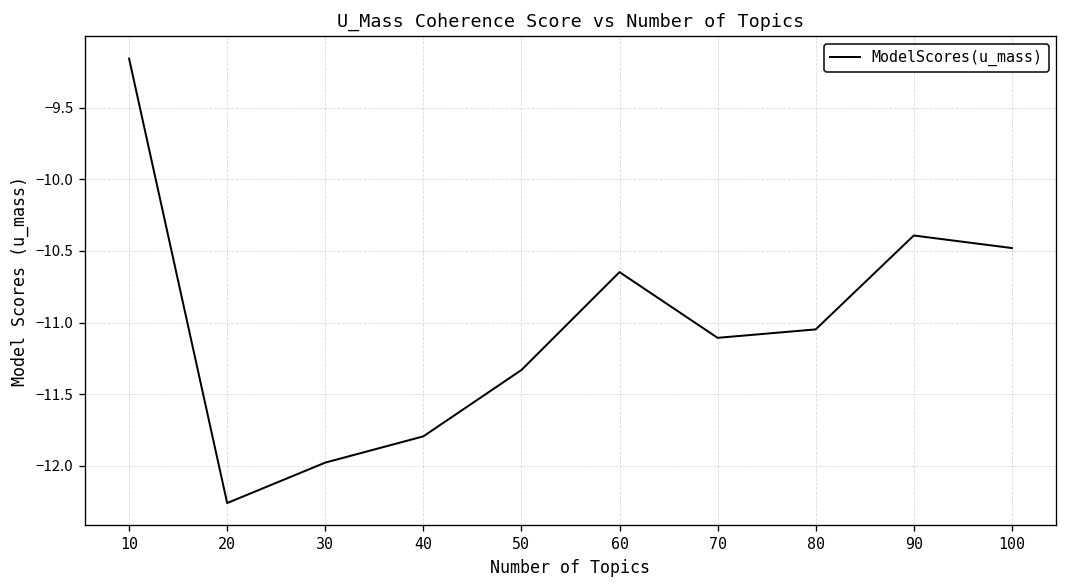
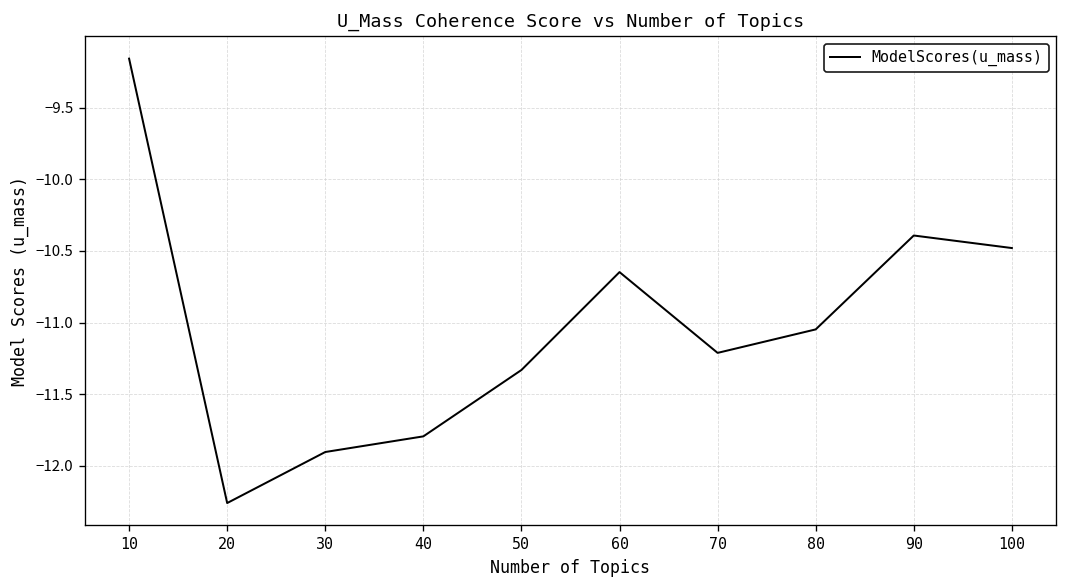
  {
    "10": -9.16,
    "20": -12.26,
-   "30": -11.98,
+   "30": -11.90,
    "40": -11.79,
    "50": -11.33,
    "60": -10.65,
-   "70": -11.11,
+   "70": -11.21,
    "80": -11.05,
    "90": -10.39,
    "100": -10.48
  }
